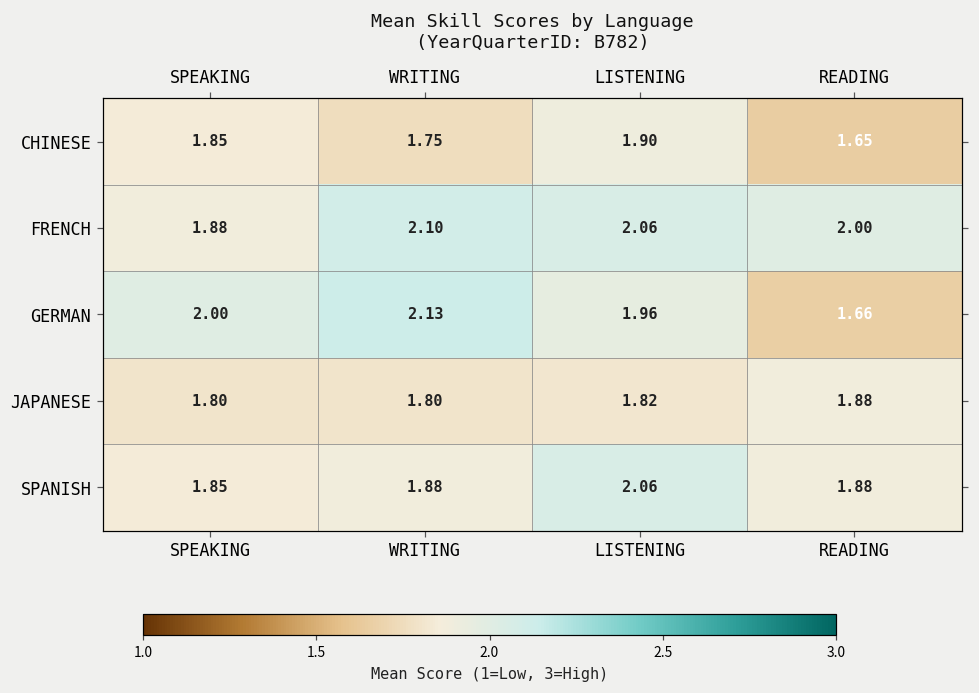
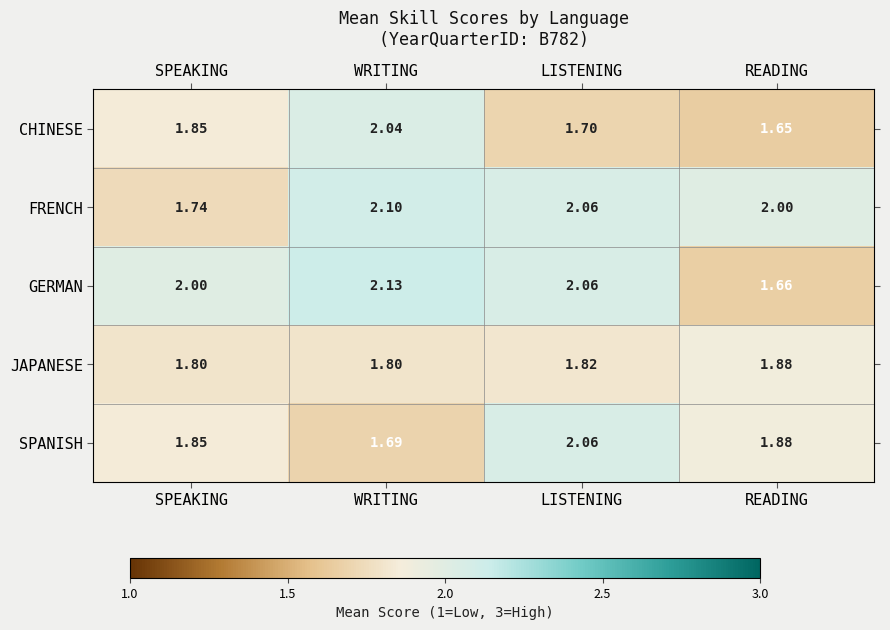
  {
    "CHINESE": {
      "SPEAKING": 1.85,
-     "WRITING": 1.75,
-     "LISTENING": 1.90,
+     "WRITING": 2.04,
+     "LISTENING": 1.70,
      "READING": 1.65
    },
    "FRENCH": {
-     "SPEAKING": 1.88,
+     "SPEAKING": 1.74,
      "WRITING": 2.10,
      "LISTENING": 2.06,
      "READING": 2.00
    },
    "GERMAN": {
      "SPEAKING": 2.00,
      "WRITING": 2.13,
-     "LISTENING": 1.96,
+     "LISTENING": 2.06,
      "READING": 1.66
    },
    "JAPANESE": {
      "SPEAKING": 1.80,
      "WRITING": 1.80,
      "LISTENING": 1.82,
      "READING": 1.88
    },
    "SPANISH": {
      "SPEAKING": 1.85,
-     "WRITING": 1.88,
+     "WRITING": 1.69,
      "LISTENING": 2.06,
      "READING": 1.88
    }
  }
